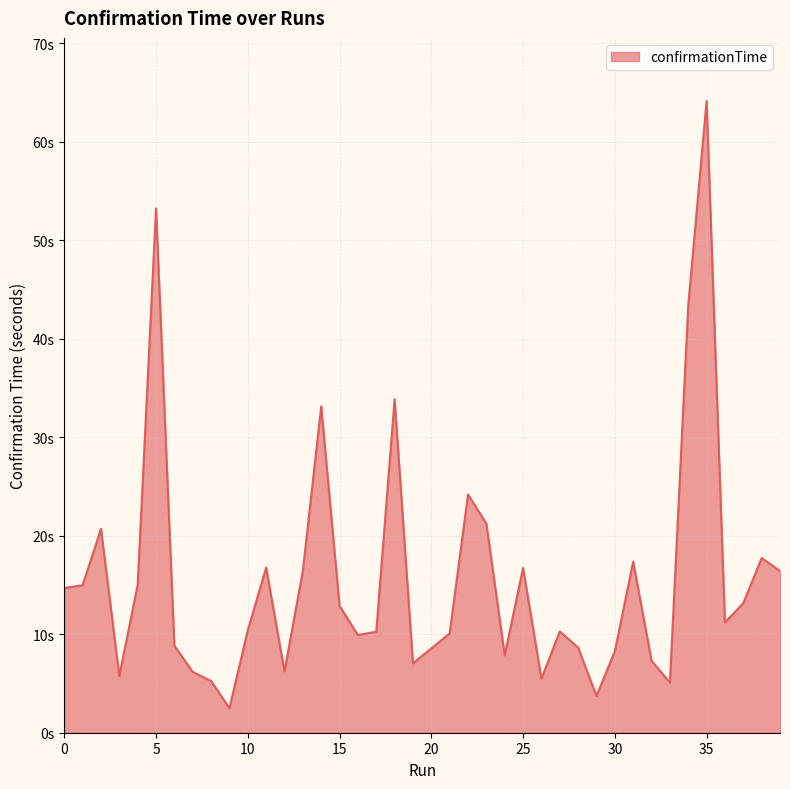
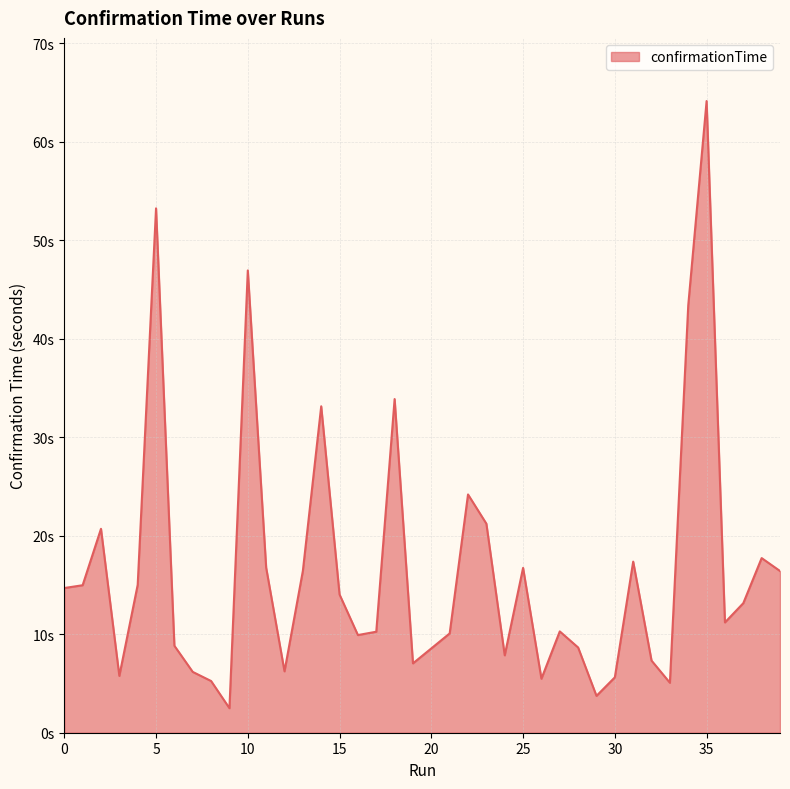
  {
    "0": "15s",
    "5": "53s",
-   "10": "10s",
-   "15": "13s",
+   "10": "47s",
+   "15": "14s",
    "20": "9s",
    "25": "17s",
-   "30": "8s",
+   "30": "6s",
    "35": "64s"
  }
